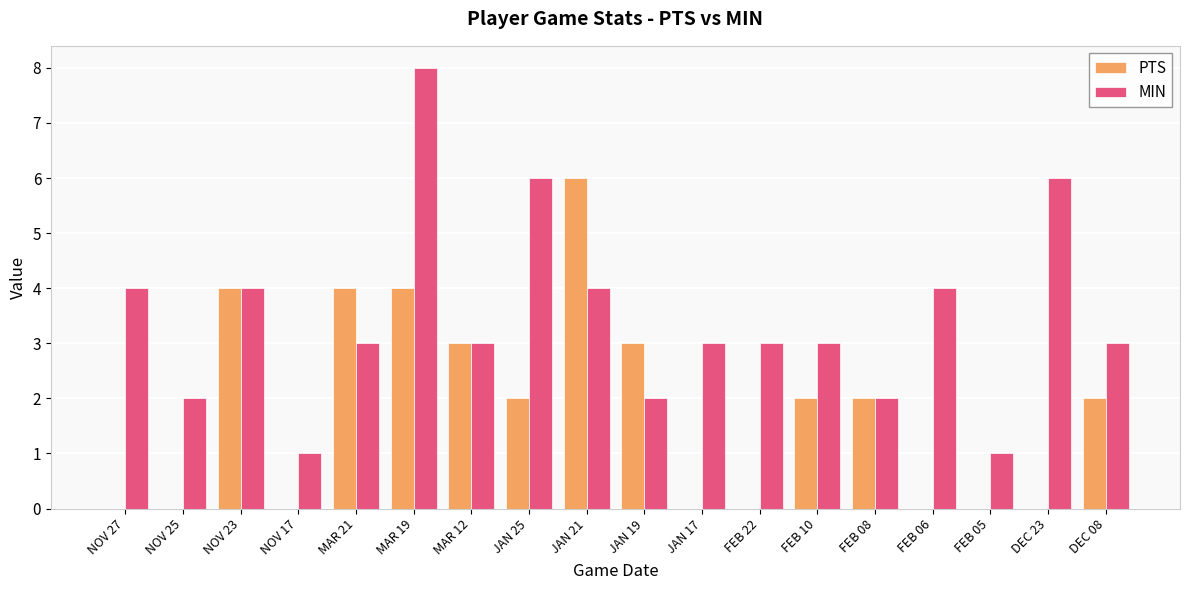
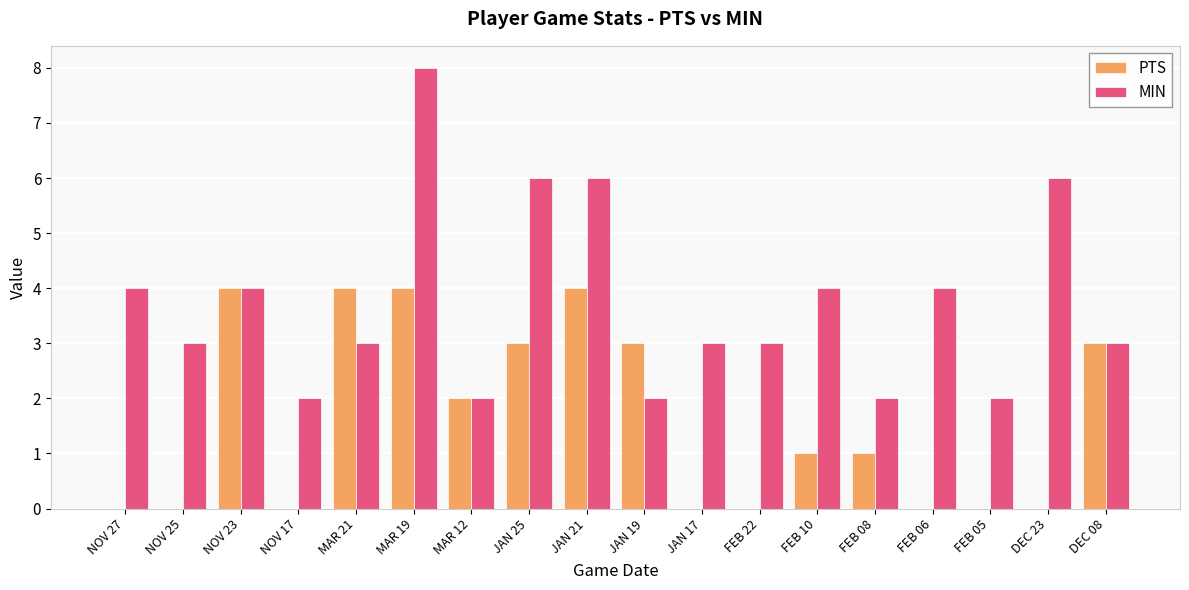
  {
    "PTS": {
      "NOV 27": 0,
      "NOV 25": 0,
      "NOV 23": 4,
      "NOV 17": 0,
      "MAR 21": 4,
      "MAR 19": 4,
-     "MAR 12": 3,
-     "JAN 25": 2,
-     "JAN 21": 6,
+     "MAR 12": 2,
+     "JAN 25": 3,
+     "JAN 21": 4,
      "JAN 19": 3,
      "JAN 17": 0,
      "FEB 22": 0,
-     "FEB 10": 2,
-     "FEB 08": 2,
+     "FEB 10": 1,
+     "FEB 08": 1,
      "FEB 06": 0,
      "FEB 05": 0,
      "DEC 23": 0,
-     "DEC 08": 2
+     "DEC 08": 3
    },
    "MIN": {
      "NOV 27": 4,
-     "NOV 25": 2,
+     "NOV 25": 3,
      "NOV 23": 4,
-     "NOV 17": 1,
+     "NOV 17": 2,
      "MAR 21": 3,
      "MAR 19": 8,
-     "MAR 12": 3,
+     "MAR 12": 2,
      "JAN 25": 6,
-     "JAN 21": 4,
+     "JAN 21": 6,
      "JAN 19": 2,
      "JAN 17": 3,
      "FEB 22": 3,
-     "FEB 10": 3,
+     "FEB 10": 4,
      "FEB 08": 2,
      "FEB 06": 4,
-     "FEB 05": 1,
+     "FEB 05": 2,
      "DEC 23": 6,
      "DEC 08": 3
    }
  }
